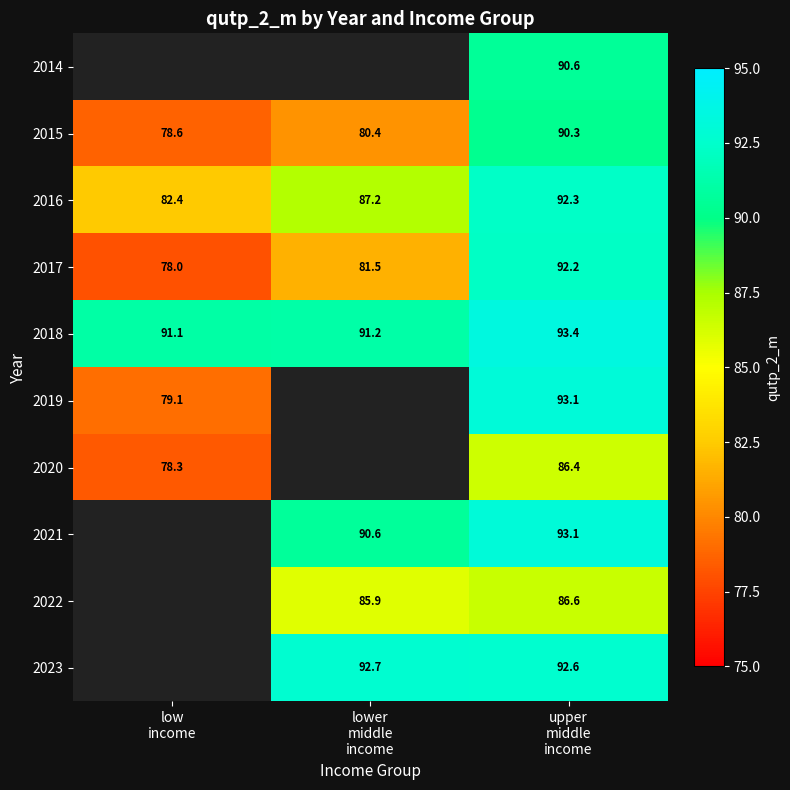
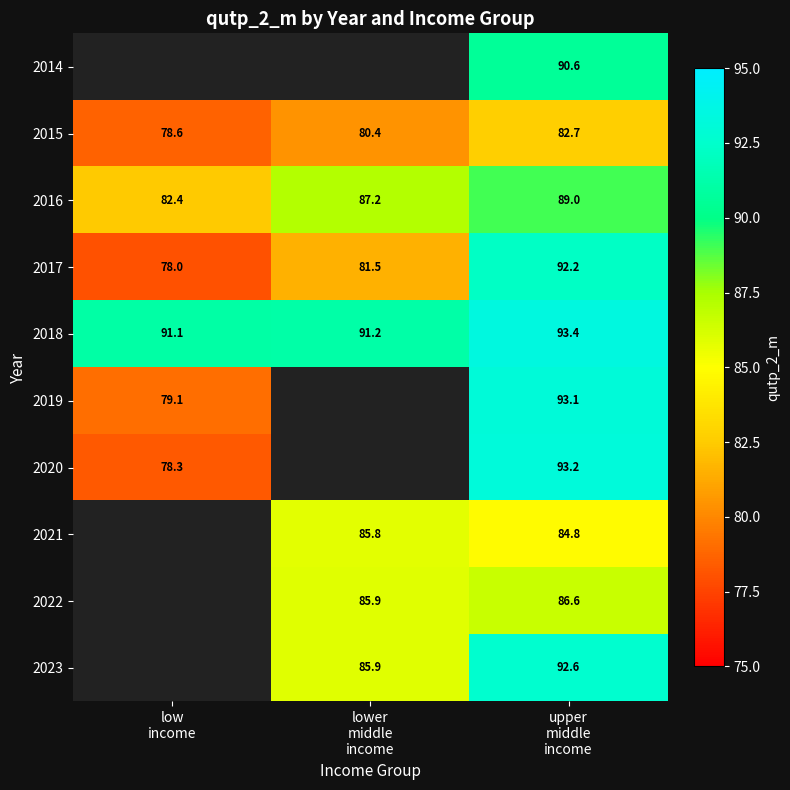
  {
    "2014": {
      "upper middle income": 90.6
    },
    "2015": {
      "low income": 78.6,
      "lower middle income": 80.4,
-     "upper middle income": 90.3
+     "upper middle income": 82.7
    },
    "2016": {
      "low income": 82.4,
      "lower middle income": 87.2,
-     "upper middle income": 92.3
+     "upper middle income": 89.0
    },
    "2017": {
      "low income": 78.0,
      "lower middle income": 81.5,
      "upper middle income": 92.2
    },
    "2018": {
      "low income": 91.1,
      "lower middle income": 91.2,
      "upper middle income": 93.4
    },
    "2019": {
      "low income": 79.1,
      "upper middle income": 93.1
    },
    "2020": {
      "low income": 78.3,
-     "upper middle income": 86.4
+     "upper middle income": 93.2
    },
    "2021": {
-     "lower middle income": 90.6,
-     "upper middle income": 93.1
+     "lower middle income": 85.8,
+     "upper middle income": 84.8
    },
    "2022": {
      "lower middle income": 85.9,
      "upper middle income": 86.6
    },
    "2023": {
-     "lower middle income": 92.7,
+     "lower middle income": 85.9,
      "upper middle income": 92.6
    }
  }
